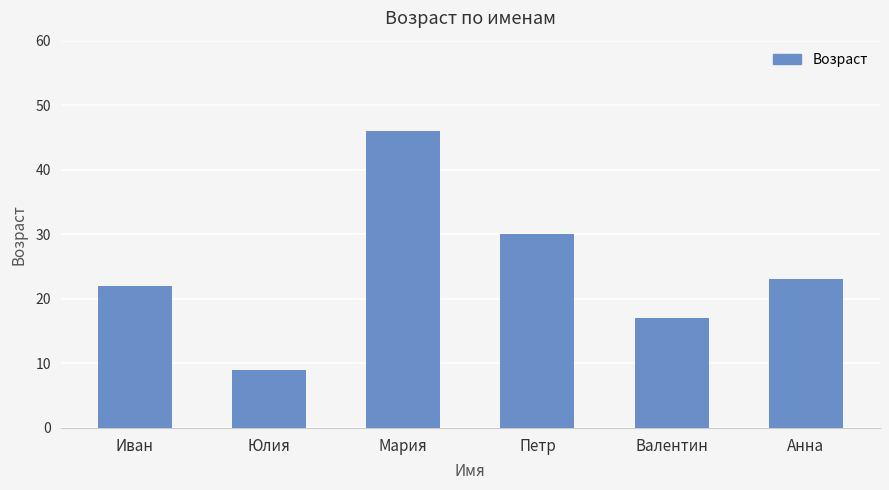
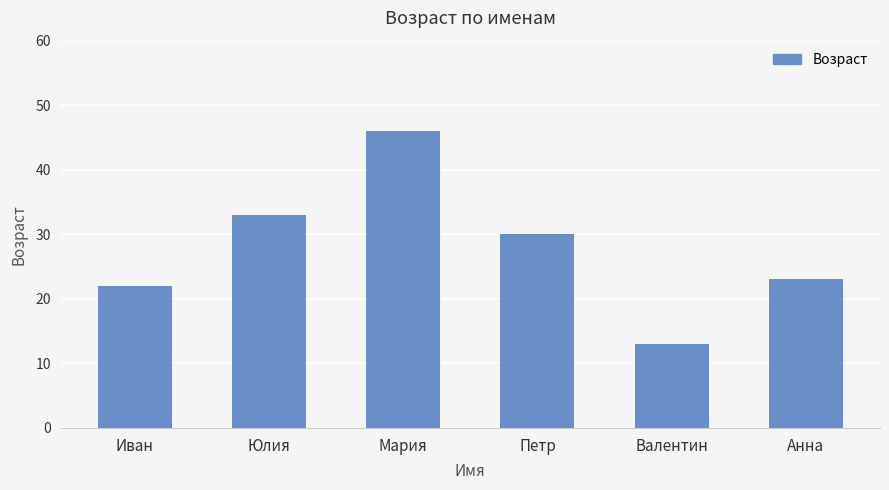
  {
    "Иван": 22,
-   "Юлия": 9,
+   "Юлия": 33,
    "Мария": 46,
    "Петр": 30,
-   "Валентин": 17,
+   "Валентин": 13,
    "Анна": 23
  }
